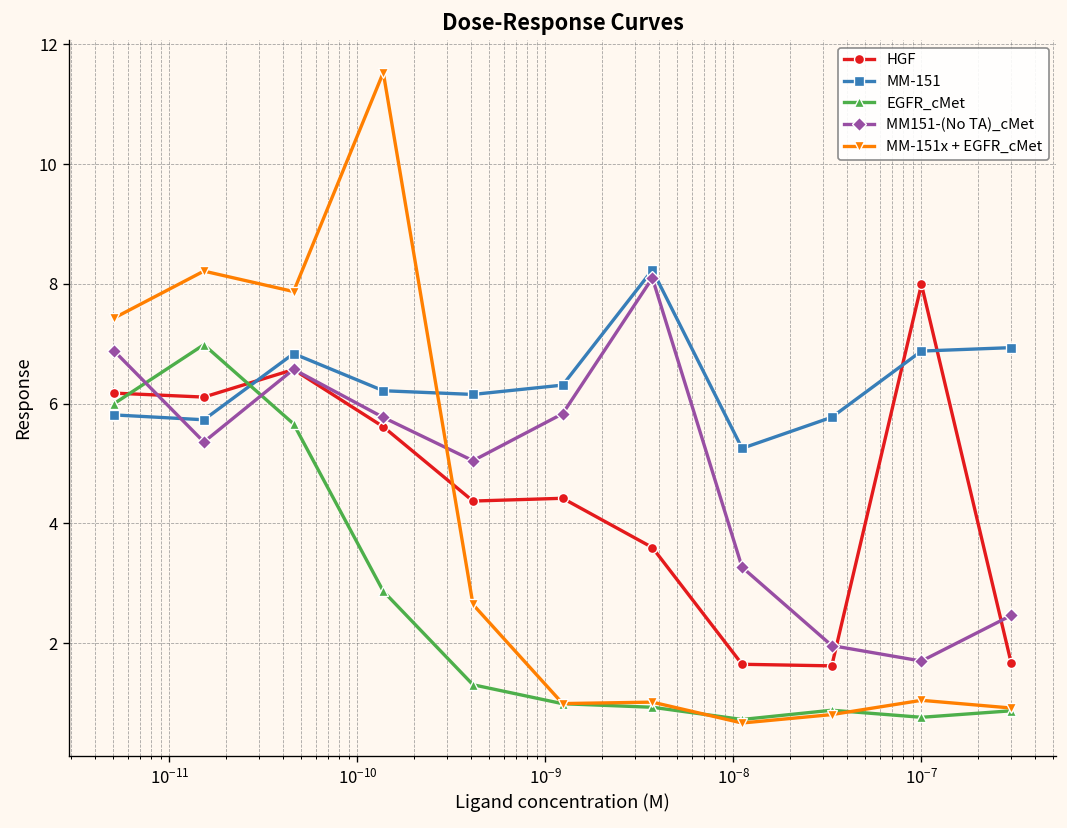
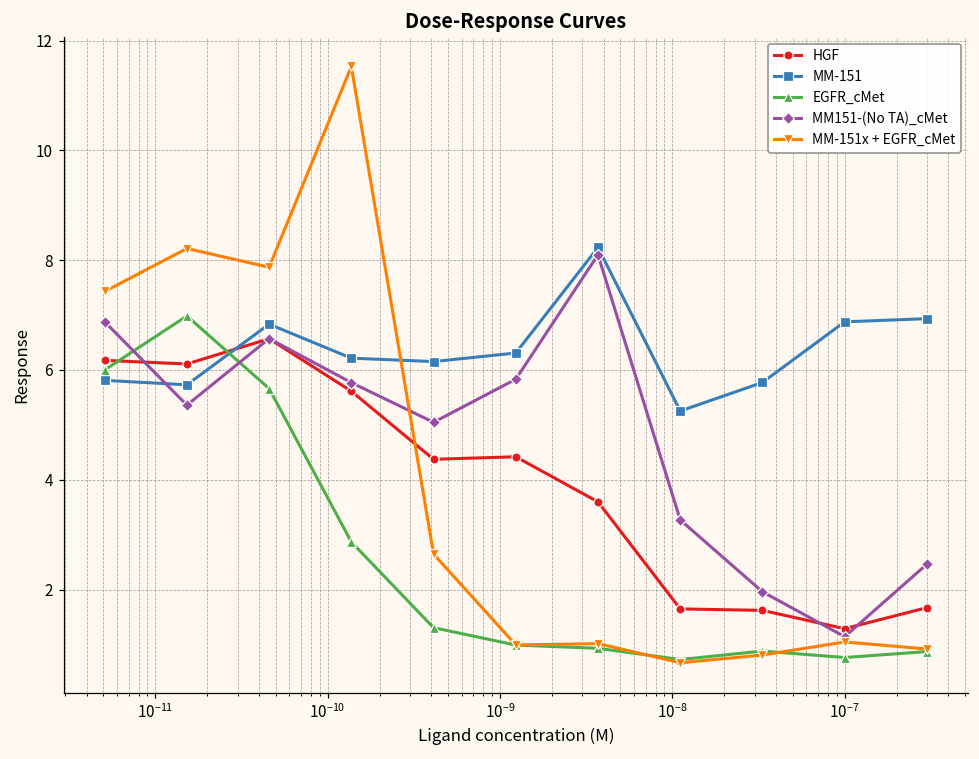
  {
    "HGF": {
-     "10^-7": 8.0
+     "10^-7": 1.3
    },
    "MM-151": {
      "10^-7": 6.9
    },
    "EGFR_cMet": {
      "10^-7": 0.8
    },
    "MM151-(No TA)_cMet": {
-     "10^-7": 1.7
+     "10^-7": 1.1
    },
    "MM-151x + EGFR_cMet": {
      "10^-7": 1.0
    }
  }
